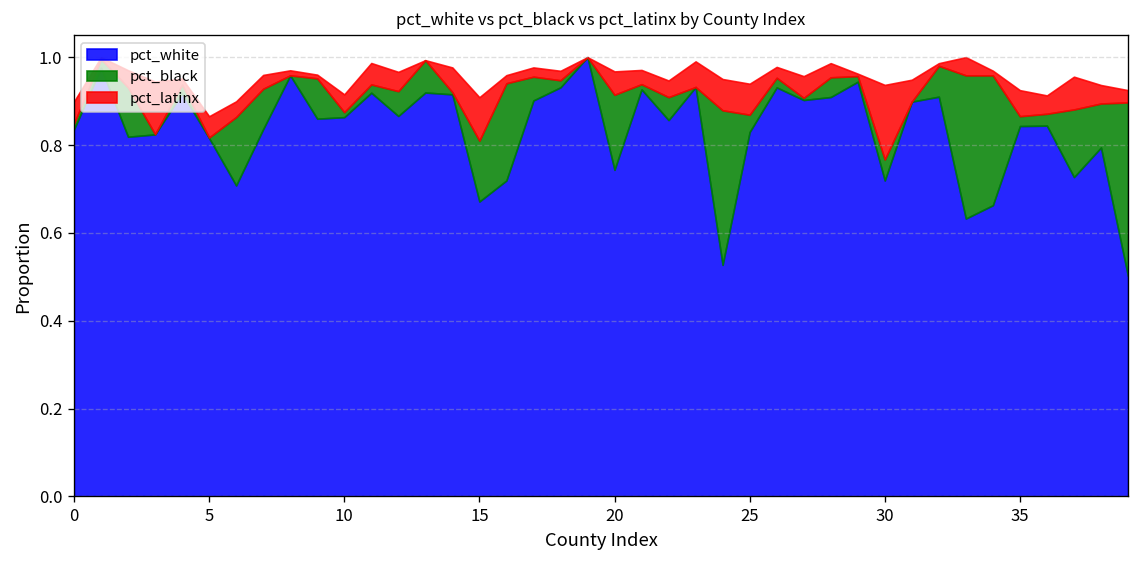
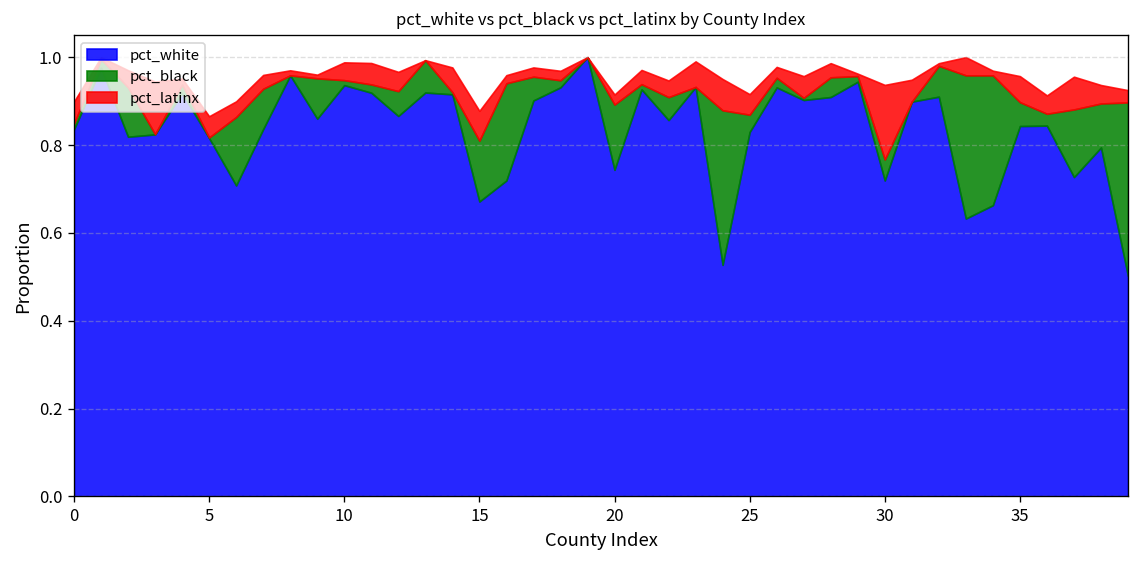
  {
    "pct_white": {
      "0": 0.84,
-     "10": 0.86,
+     "10": 0.94,
      "15": 0.67,
      "20": 0.74,
      "25": 0.83,
      "30": 0.72,
      "35": 0.84
    },
    "pct_black": {
      "0": 0.01,
      "10": 0.01,
      "15": 0.14,
-     "20": 0.17,
+     "20": 0.15,
      "25": 0.04,
      "30": 0.05,
-     "35": 0.02
+     "35": 0.05
    },
    "pct_latinx": {
      "0": 0.05,
      "5": 0.05,
      "10": 0.04,
-     "15": 0.10,
-     "20": 0.05,
-     "25": 0.07,
+     "15": 0.07,
+     "20": 0.02,
+     "25": 0.05,
      "30": 0.17,
      "35": 0.06
    }
  }
